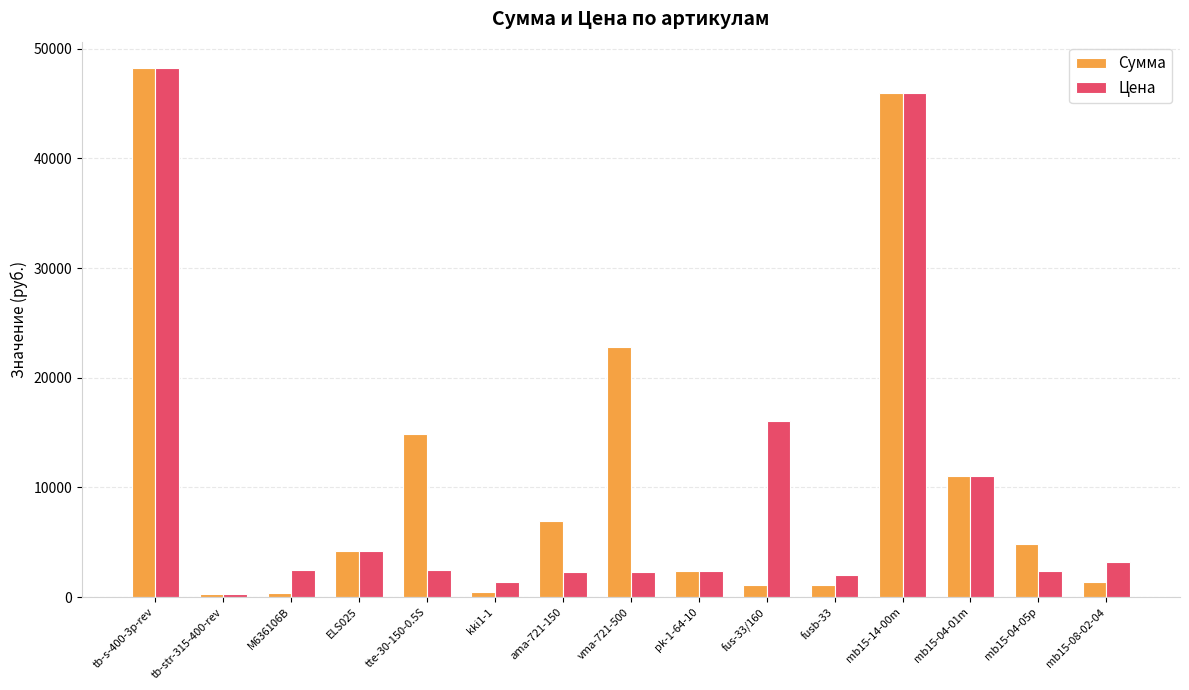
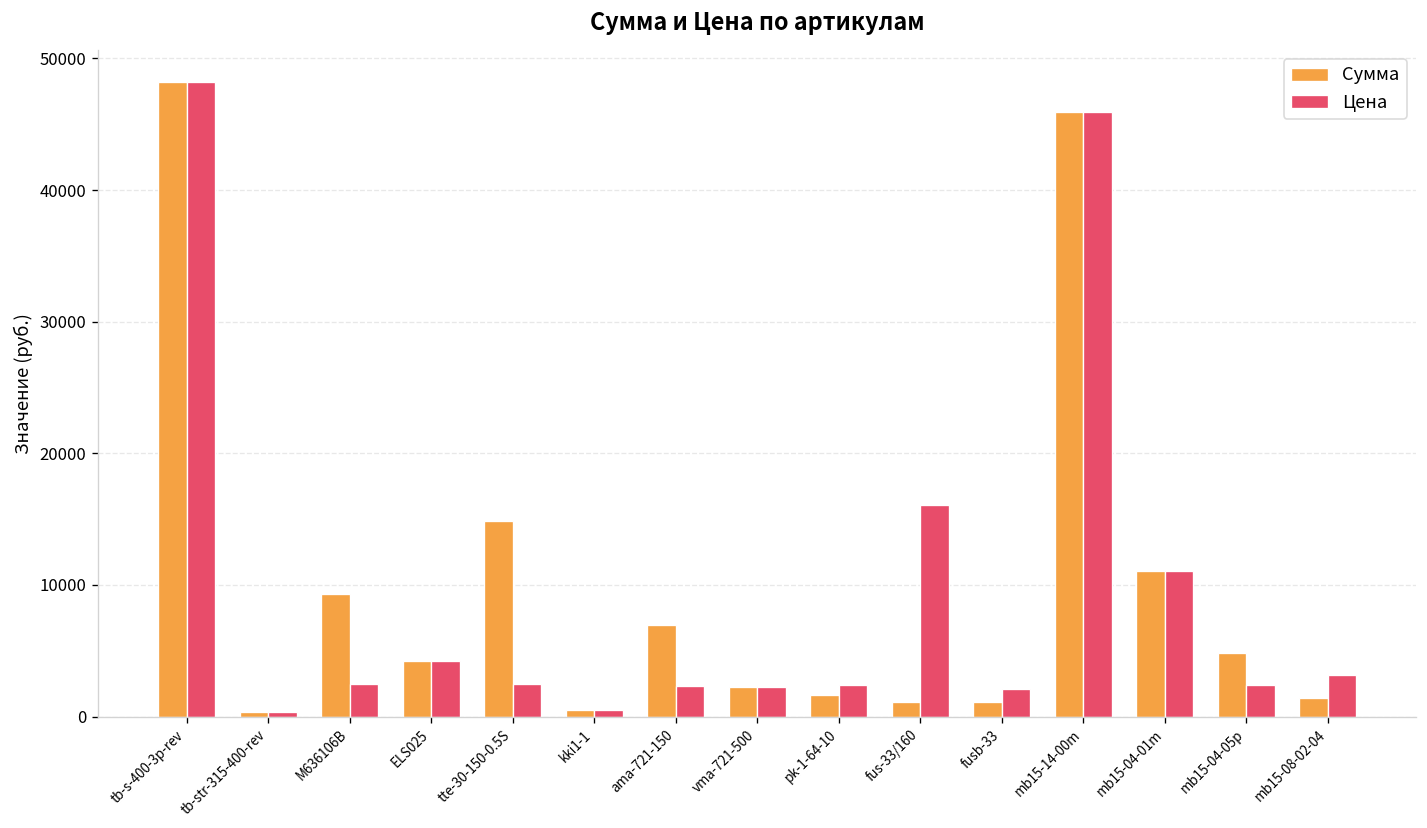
  {
    "Сумма": {
      "tb-s-400-3p-rev": 48200,
      "tb-str-315-400-rev": 300,
-     "M636106B": 400,
+     "M636106B": 9300,
      "ELS025": 4200,
      "tte-30-150-0.5S": 14800,
      "kki1-1": 500,
      "ama-721-150": 6900,
-     "vma-721-500": 22800,
-     "pk-1-64-10": 2400,
+     "vma-721-500": 2300,
+     "pk-1-64-10": 1600,
      "fus-33/160": 1100,
      "fusb-33": 1100,
      "mb15-14-00m": 45900,
      "mb15-04-01m": 11100,
      "mb15-04-05p": 4800,
      "mb15-08-02-04": 1400
    },
    "Цена": {
      "tb-s-400-3p-rev": 48200,
      "tb-str-315-400-rev": 300,
      "M636106B": 2500,
      "ELS025": 4200,
      "tte-30-150-0.5S": 2500,
-     "kki1-1": 1400,
+     "kki1-1": 500,
      "ama-721-150": 2300,
      "vma-721-500": 2300,
      "pk-1-64-10": 2400,
      "fus-33/160": 16100,
      "fusb-33": 2100,
      "mb15-14-00m": 45900,
      "mb15-04-01m": 11100,
      "mb15-04-05p": 2400,
      "mb15-08-02-04": 3200
    }
  }
